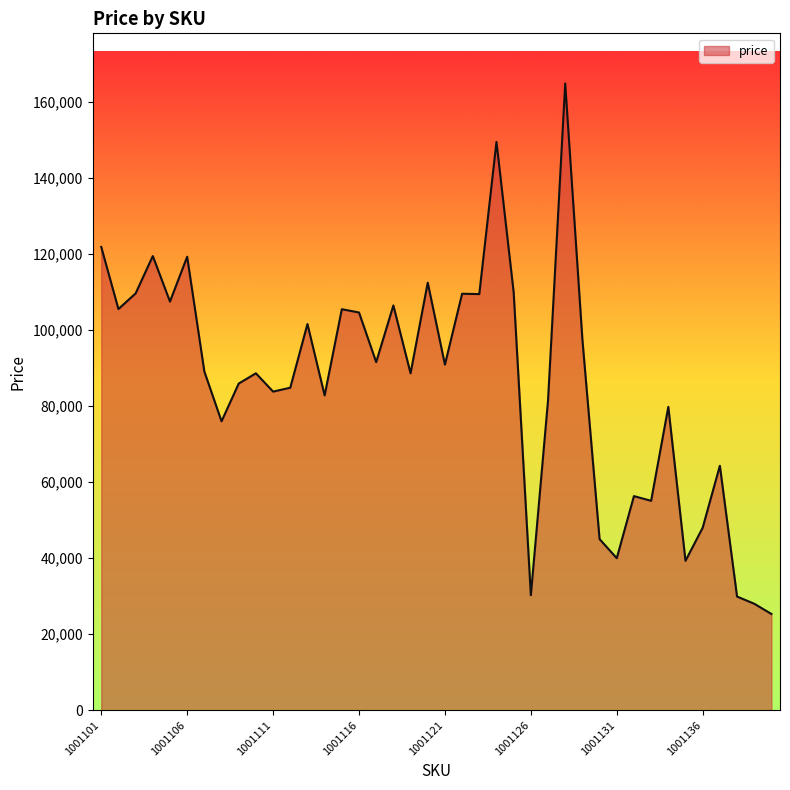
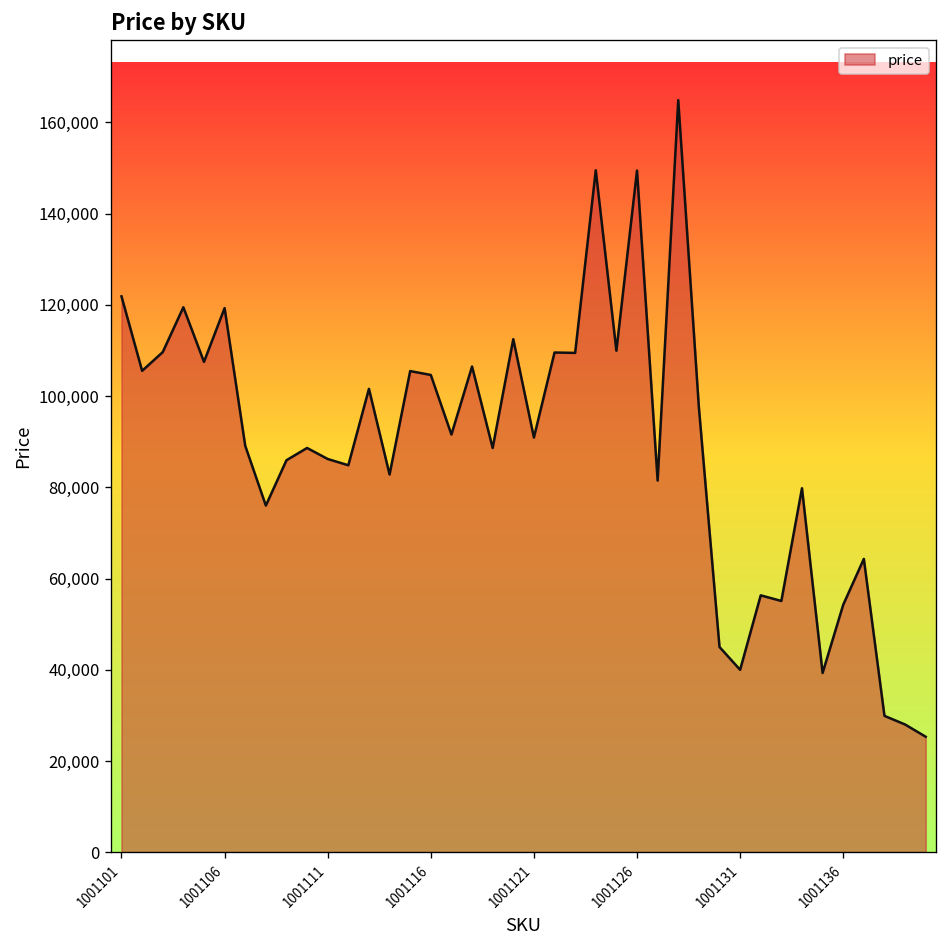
  {
    "1001101": "122,000",
    "1001106": "119,000",
-   "1001111": "84,000",
+   "1001111": "86,000",
    "1001116": "105,000",
    "1001121": "91,000",
-   "1001126": "30,000",
+   "1001126": "149,000",
    "1001131": "40,000",
-   "1001136": "48,000"
+   "1001136": "54,000"
  }
